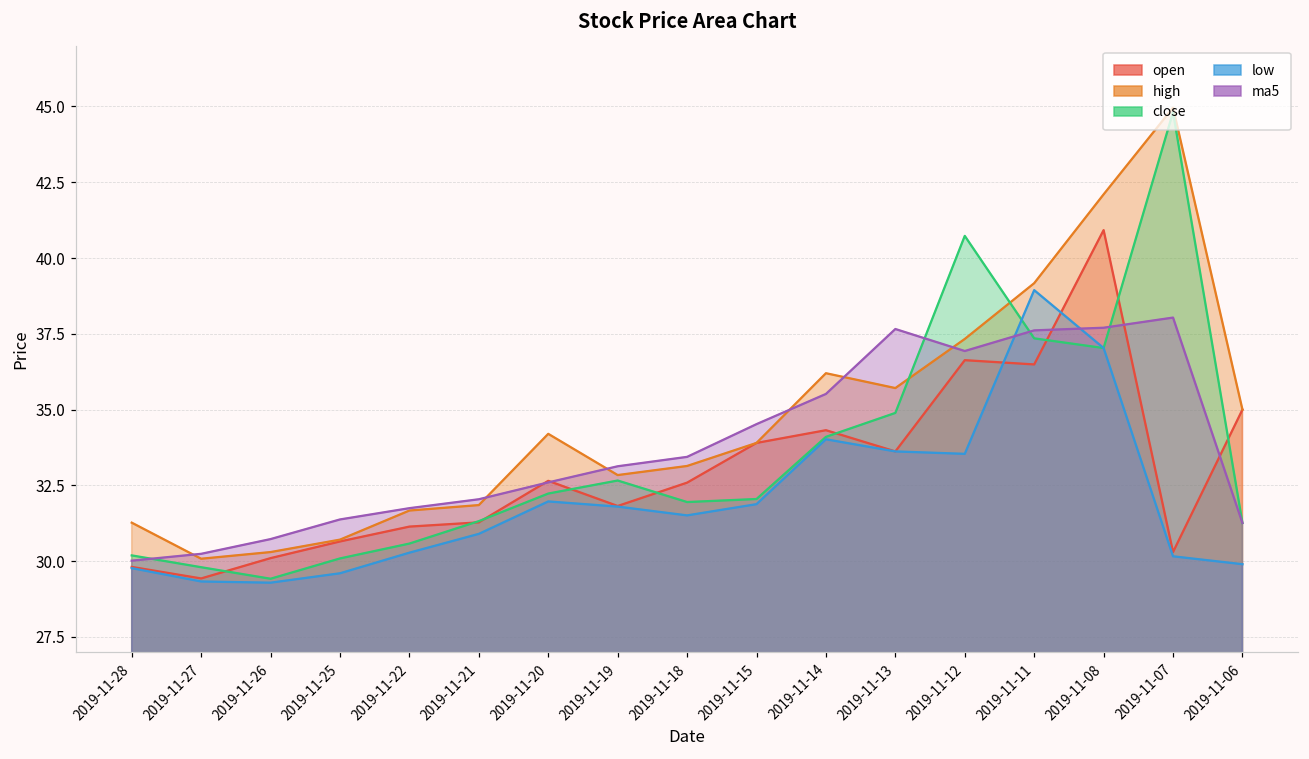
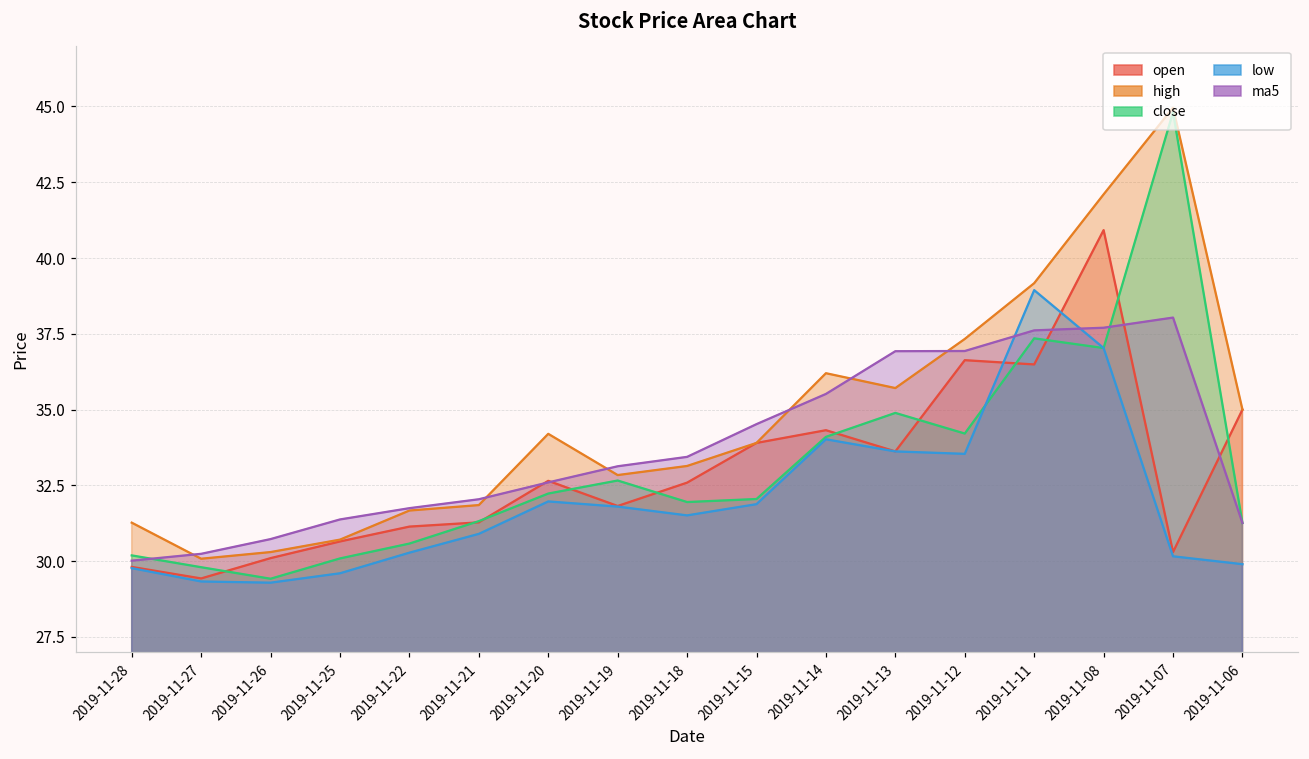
  {
    "close": {
      "2019-11-28": 30.2,
      "2019-11-27": 29.8,
      "2019-11-26": 29.4,
      "2019-11-25": 30.1,
      "2019-11-22": 30.6,
      "2019-11-20": 32.2,
      "2019-11-19": 32.7,
      "2019-11-18": 32.0,
      "2019-11-15": 32.1,
      "2019-11-13": 34.9,
-     "2019-11-12": 40.7,
+     "2019-11-12": 34.2,
      "2019-11-11": 37.4
    },
    "low": {
      "2019-11-27": 29.3,
      "2019-11-26": 29.3,
      "2019-11-25": 29.6,
      "2019-11-22": 30.3,
      "2019-11-21": 30.9,
      "2019-11-20": 32.0,
      "2019-11-18": 31.5,
      "2019-11-15": 31.9,
      "2019-11-12": 33.5,
      "2019-11-11": 38.9,
      "2019-11-07": 30.2,
      "2019-11-06": 29.9
    },
    "ma5": {
      "2019-11-28": 30.0,
      "2019-11-27": 30.2,
      "2019-11-26": 30.7,
      "2019-11-25": 31.4,
      "2019-11-21": 32.0,
      "2019-11-19": 33.1,
      "2019-11-18": 33.4,
      "2019-11-15": 34.5,
      "2019-11-14": 35.5,
-     "2019-11-13": 37.7,
+     "2019-11-13": 36.9,
      "2019-11-12": 36.9,
      "2019-11-11": 37.6,
      "2019-11-08": 37.7,
      "2019-11-07": 38.0
    }
  }
